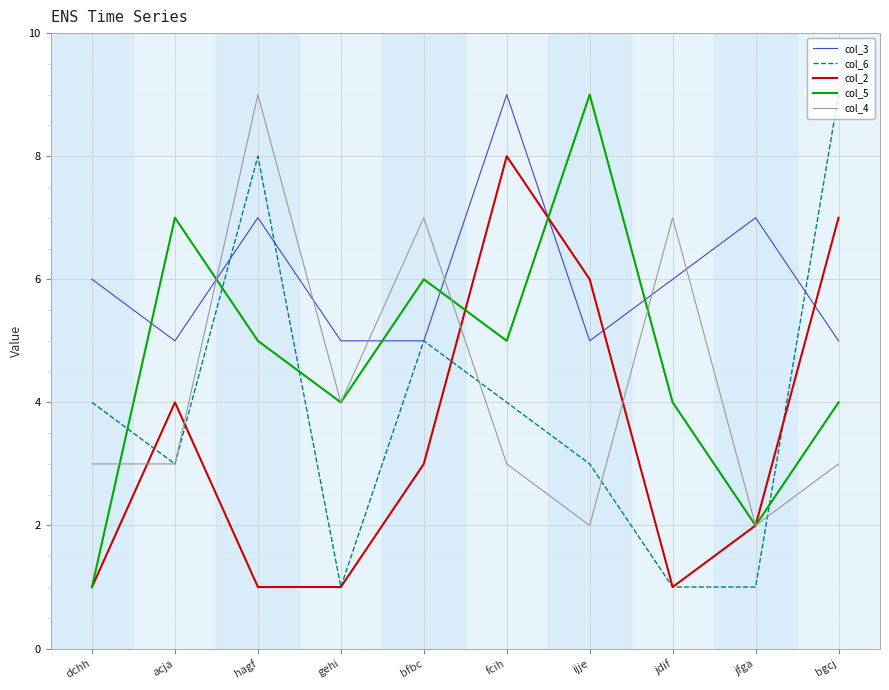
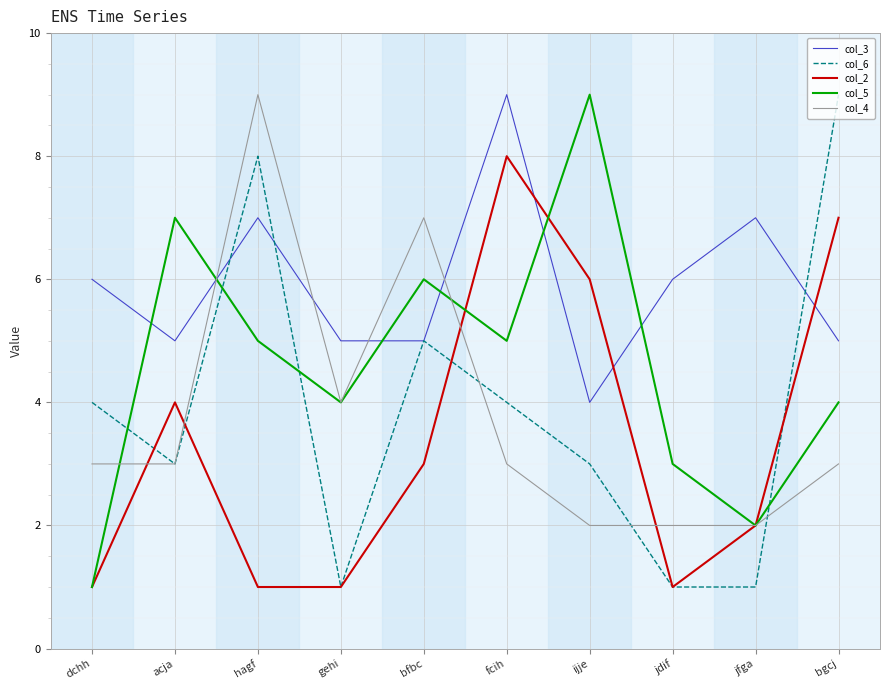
  {
    "col_3": {
      "dchh": 6,
      "acja": 5,
      "hagf": 7,
      "gehi": 5,
      "fcih": 9,
-     "ijje": 5,
+     "ijje": 4,
      "jdif": 6,
      "jfga": 7,
      "bgcj": 5
    },
    "col_6": {
      "dchh": 4,
      "hagf": 8,
      "fcih": 4,
      "ijje": 3,
      "jfga": 1
    },
    "col_2": {
      "acja": 4,
      "hagf": 1,
      "bfbc": 3,
      "fcih": 8,
      "ijje": 6,
      "bgcj": 7
    },
    "col_5": {
      "acja": 7,
      "hagf": 5,
      "bfbc": 6,
      "fcih": 5,
      "ijje": 9,
-     "jdif": 4,
+     "jdif": 3,
      "bgcj": 4
    },
    "col_4": {
      "dchh": 3,
      "hagf": 9,
      "bfbc": 7,
      "fcih": 3,
      "ijje": 2,
-     "jdif": 7,
+     "jdif": 2,
      "bgcj": 3
    }
  }
